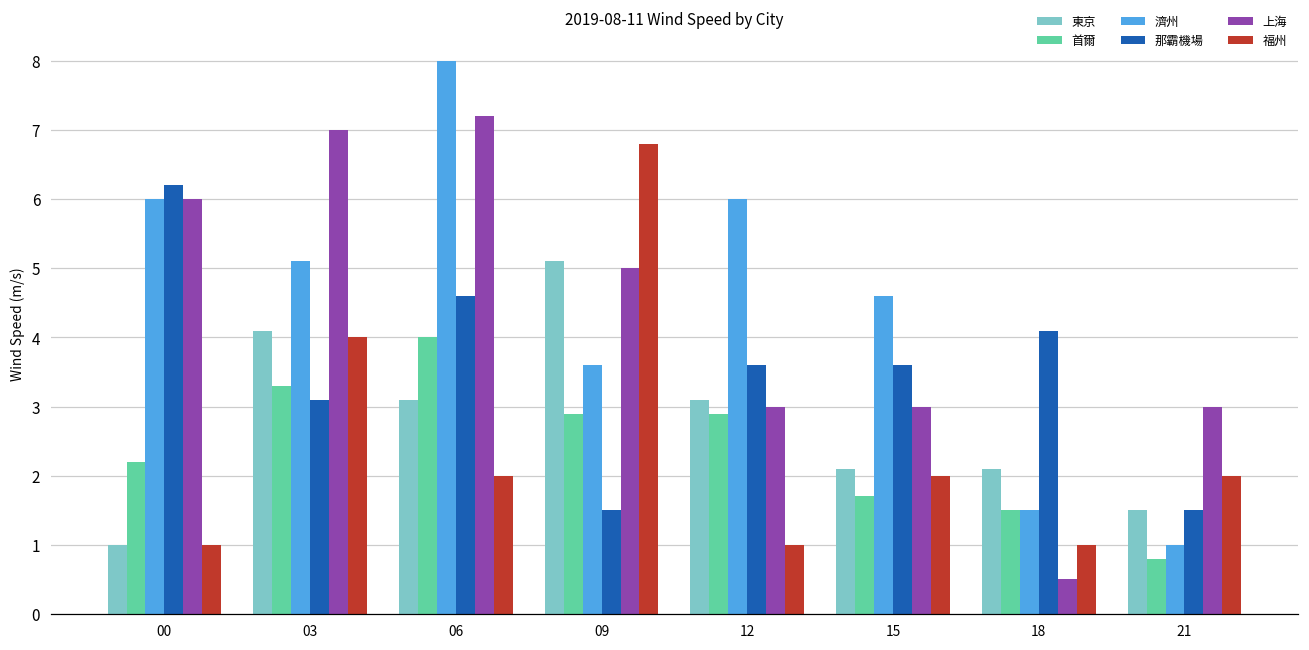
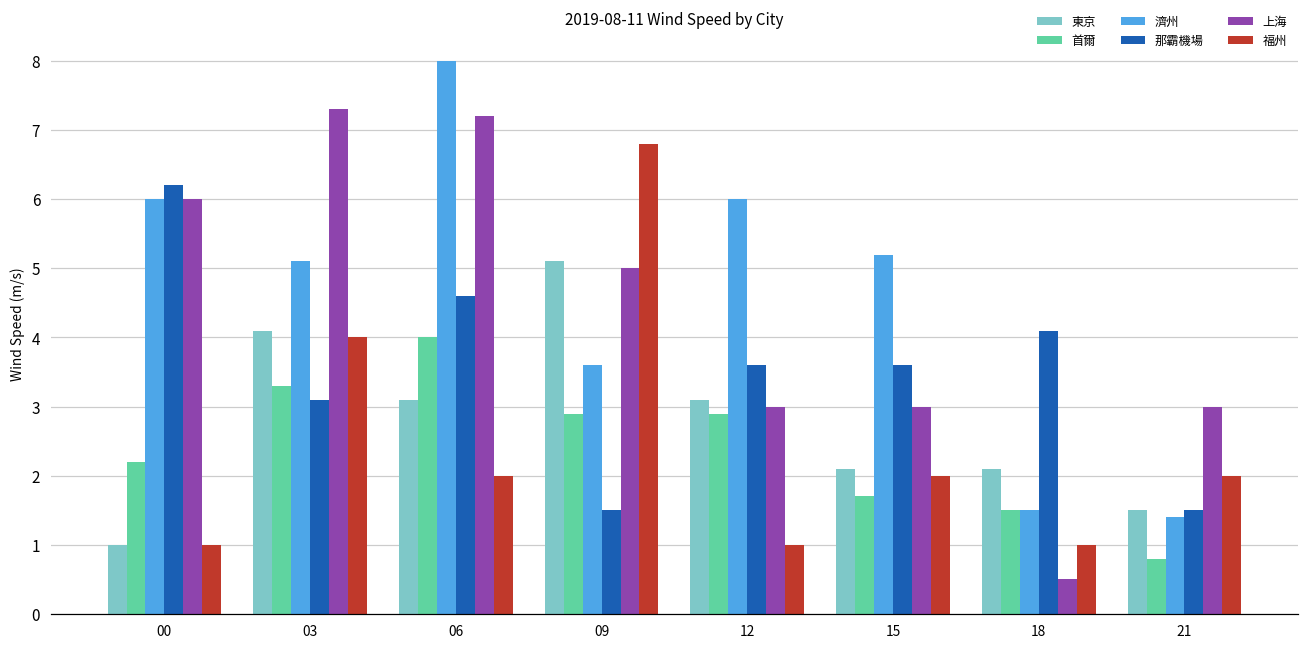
  {
    "濟州": {
      "00": 6.0,
      "03": 5.1,
      "06": 8.0,
      "09": 3.6,
      "12": 6.0,
-     "15": 4.6,
+     "15": 5.2,
      "18": 1.5,
-     "21": 1.0
+     "21": 1.4
    },
    "那霸機場": {
      "00": 6.2,
      "03": 3.1,
      "06": 4.6,
      "09": 1.5,
      "12": 3.6,
      "15": 3.6,
      "18": 4.1,
      "21": 1.5
    },
    "上海": {
      "00": 6.0,
-     "03": 7.0,
+     "03": 7.3,
      "06": 7.2,
      "09": 5.0,
      "12": 3.0,
      "15": 3.0,
      "18": 0.5,
      "21": 3.0
    },
    "福州": {
      "00": 1.0,
      "03": 4.0,
      "06": 2.0,
      "09": 6.8,
      "12": 1.0,
      "15": 2.0,
      "18": 1.0,
      "21": 2.0
    }
  }
